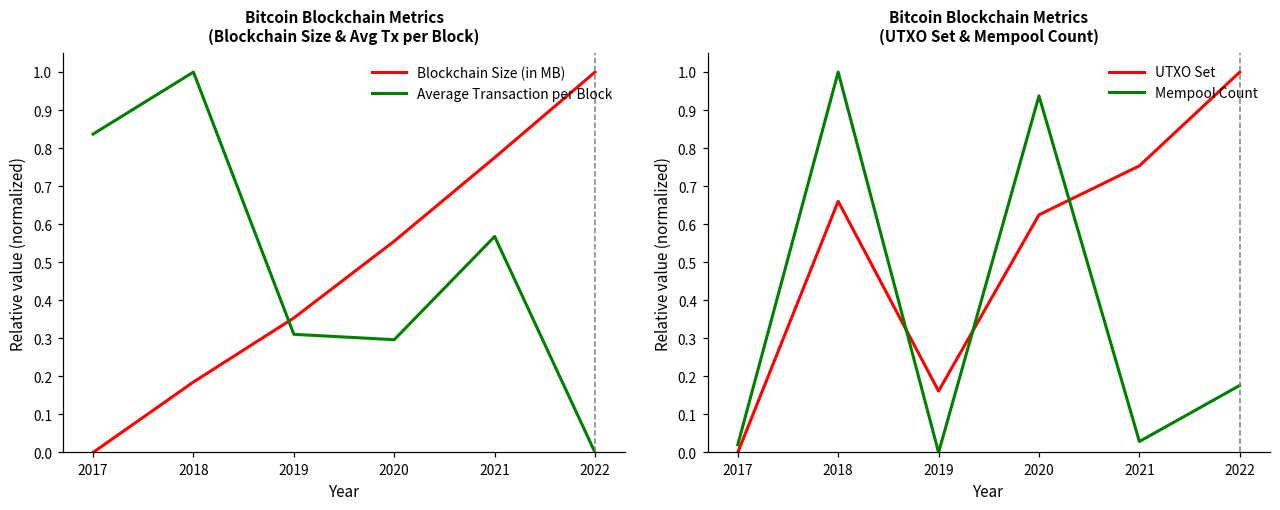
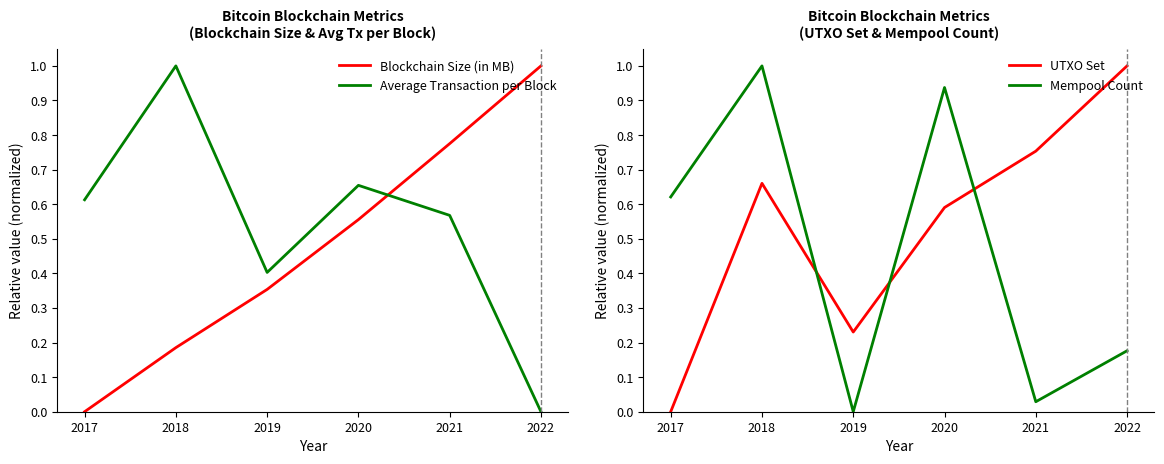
  {
    "Bitcoin Blockchain Metrics (Blockchain Size & Avg Tx per Block)": {
      "Blockchain Size (in MB)": {
        "2017": 0.00,
        "2018": 0.19,
        "2019": 0.35,
        "2020": 0.56,
        "2021": 0.78,
        "2022": 1.00
      },
      "Average Transaction per Block": {
-       "2017": 0.84,
+       "2017": 0.61,
        "2018": 1.00,
-       "2019": 0.31,
-       "2020": 0.30,
+       "2019": 0.40,
+       "2020": 0.65,
        "2021": 0.57,
        "2022": 0.00
      }
    },
    "Bitcoin Blockchain Metrics (UTXO Set & Mempool Count)": {
      "UTXO Set": {
        "2017": 0.00,
        "2018": 0.66,
-       "2019": 0.16,
-       "2020": 0.62,
+       "2019": 0.23,
+       "2020": 0.59,
        "2021": 0.75,
        "2022": 1.00
      },
      "Mempool Count": {
-       "2017": 0.02,
+       "2017": 0.62,
        "2018": 1.00,
        "2019": 0.00,
        "2020": 0.94,
        "2021": 0.03,
        "2022": 0.18
      }
    }
  }
